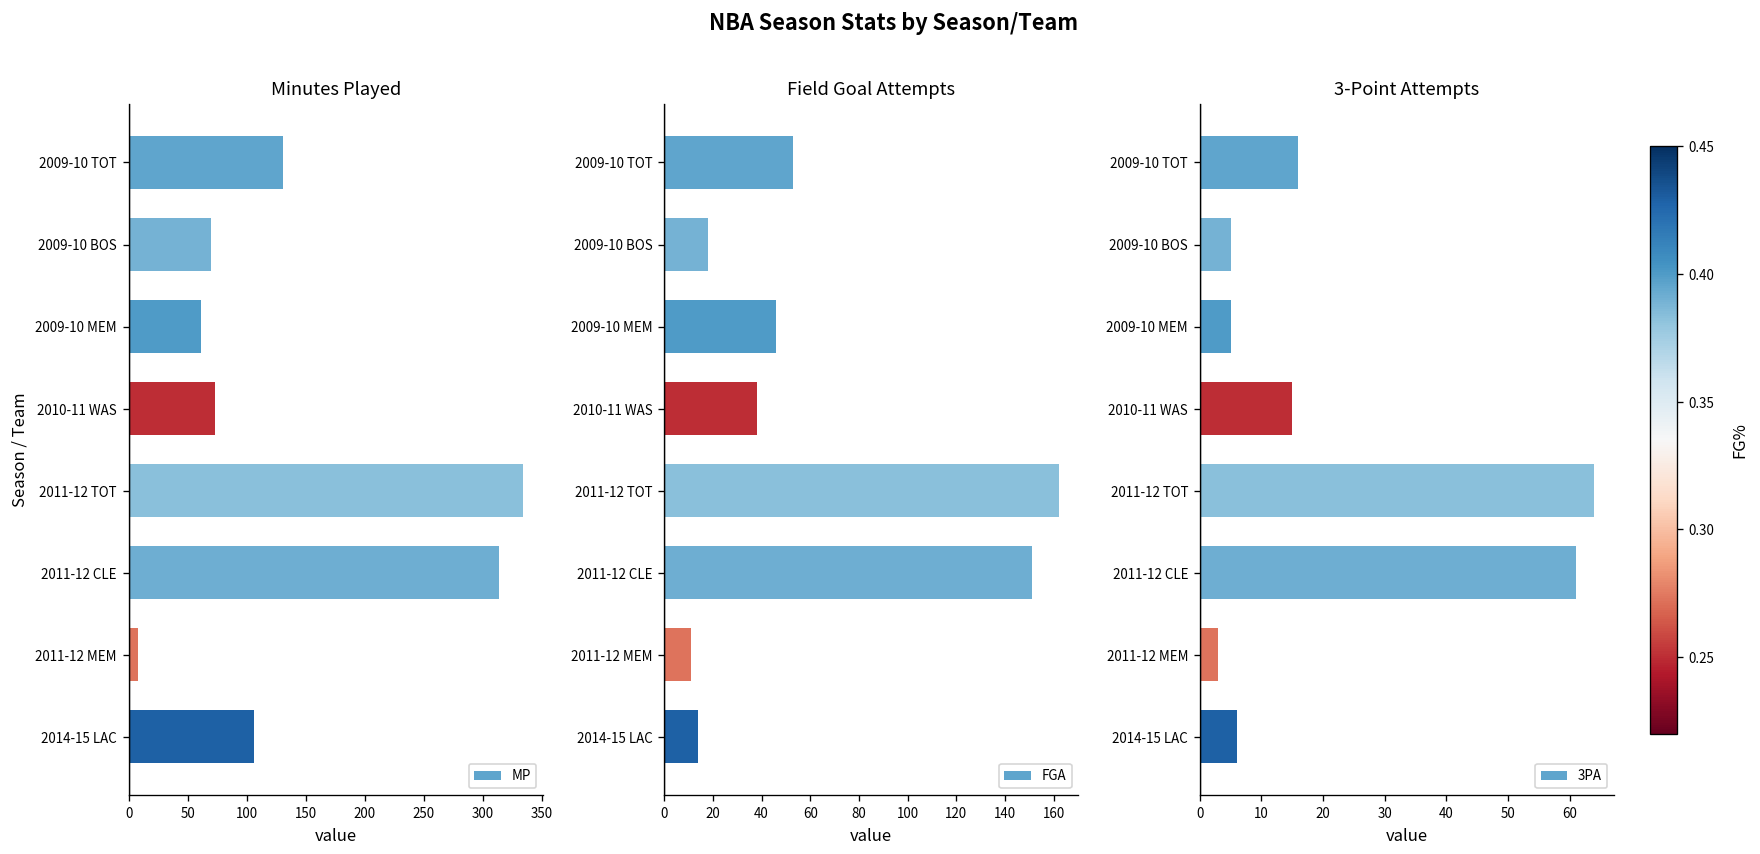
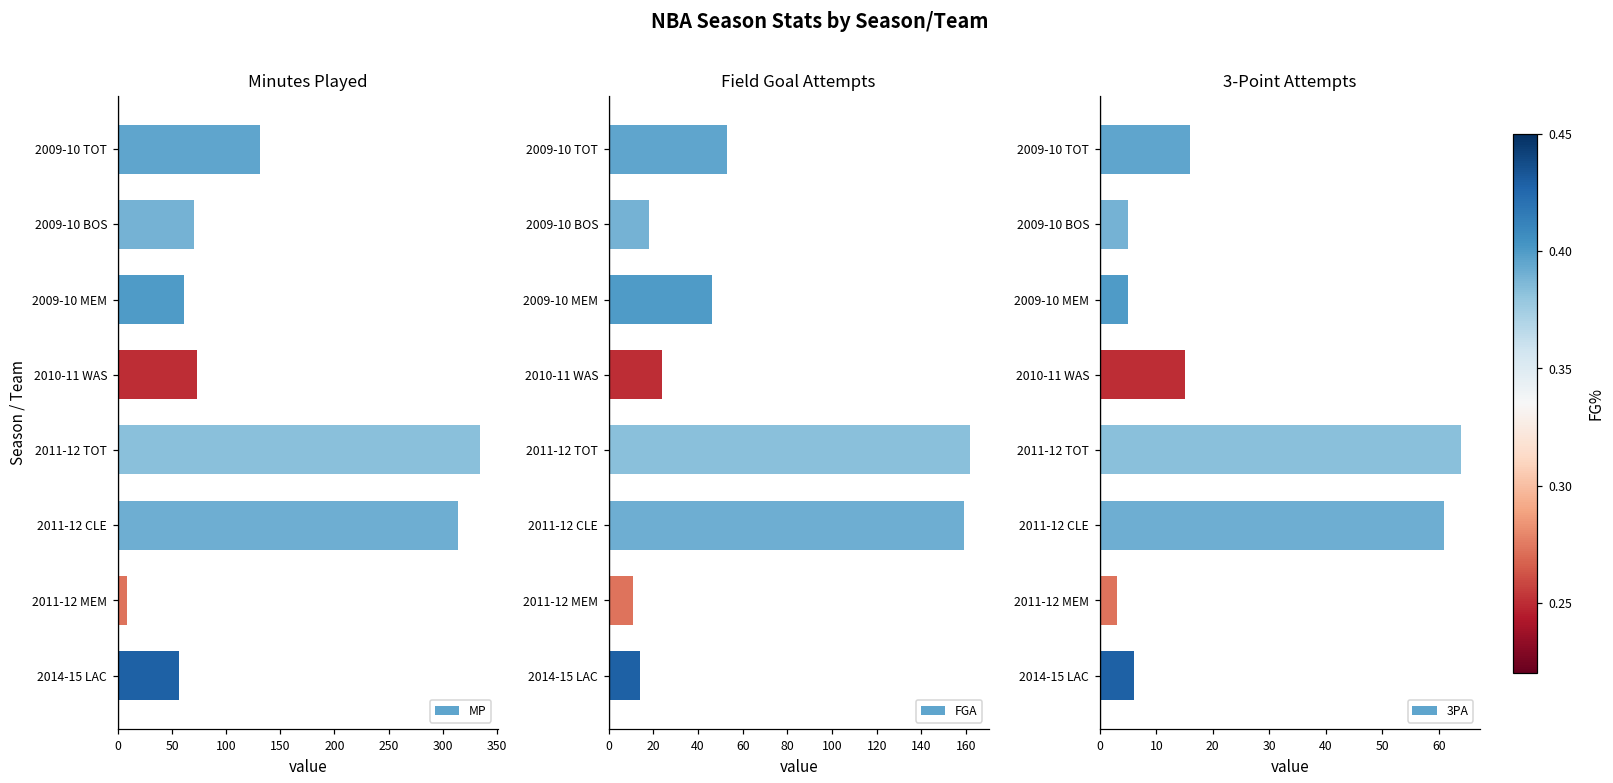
  {
    "Minutes Played": {
      "2009-10 TOT": 130,
      "2009-10 BOS": 70,
      "2009-10 MEM": 60,
      "2010-11 WAS": 70,
      "2011-12 TOT": 330,
      "2011-12 CLE": 310,
      "2011-12 MEM": 10,
-     "2014-15 LAC": 110
+     "2014-15 LAC": 60
    },
    "Field Goal Attempts": {
      "2009-10 TOT": 53,
      "2009-10 BOS": 18,
      "2009-10 MEM": 46,
-     "2010-11 WAS": 38,
+     "2010-11 WAS": 24,
      "2011-12 TOT": 162,
-     "2011-12 CLE": 151,
+     "2011-12 CLE": 159,
      "2011-12 MEM": 11,
      "2014-15 LAC": 14
    },
    "3-Point Attempts": {
      "2009-10 TOT": 16,
      "2009-10 BOS": 5,
      "2009-10 MEM": 5,
      "2010-11 WAS": 15,
      "2011-12 TOT": 64,
      "2011-12 CLE": 61,
      "2011-12 MEM": 3,
      "2014-15 LAC": 6
    }
  }
